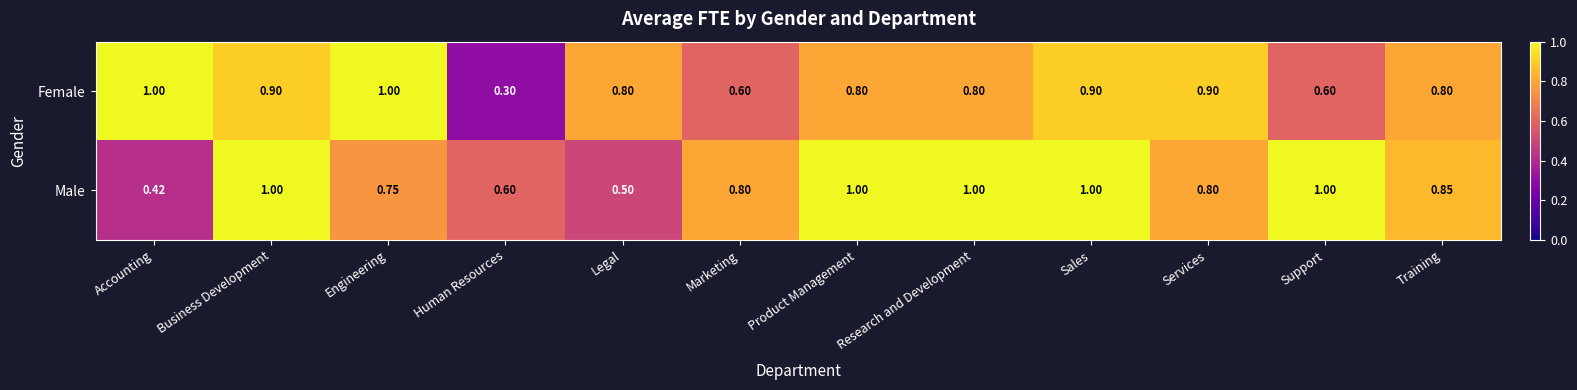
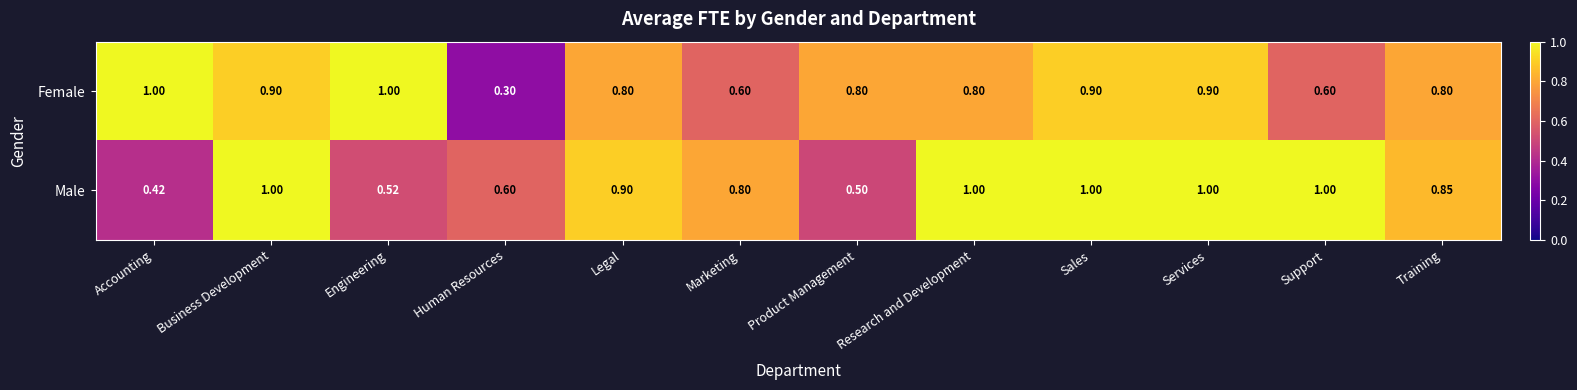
  {
    "Female": {
      "Accounting": 1.00,
      "Business Development": 0.90,
      "Engineering": 1.00,
      "Human Resources": 0.30,
      "Legal": 0.80,
      "Marketing": 0.60,
      "Product Management": 0.80,
      "Research and Development": 0.80,
      "Sales": 0.90,
      "Services": 0.90,
      "Support": 0.60,
      "Training": 0.80
    },
    "Male": {
      "Accounting": 0.42,
      "Business Development": 1.00,
-     "Engineering": 0.75,
+     "Engineering": 0.52,
      "Human Resources": 0.60,
-     "Legal": 0.50,
+     "Legal": 0.90,
      "Marketing": 0.80,
-     "Product Management": 1.00,
+     "Product Management": 0.50,
      "Research and Development": 1.00,
      "Sales": 1.00,
-     "Services": 0.80,
+     "Services": 1.00,
      "Support": 1.00,
      "Training": 0.85
    }
  }
